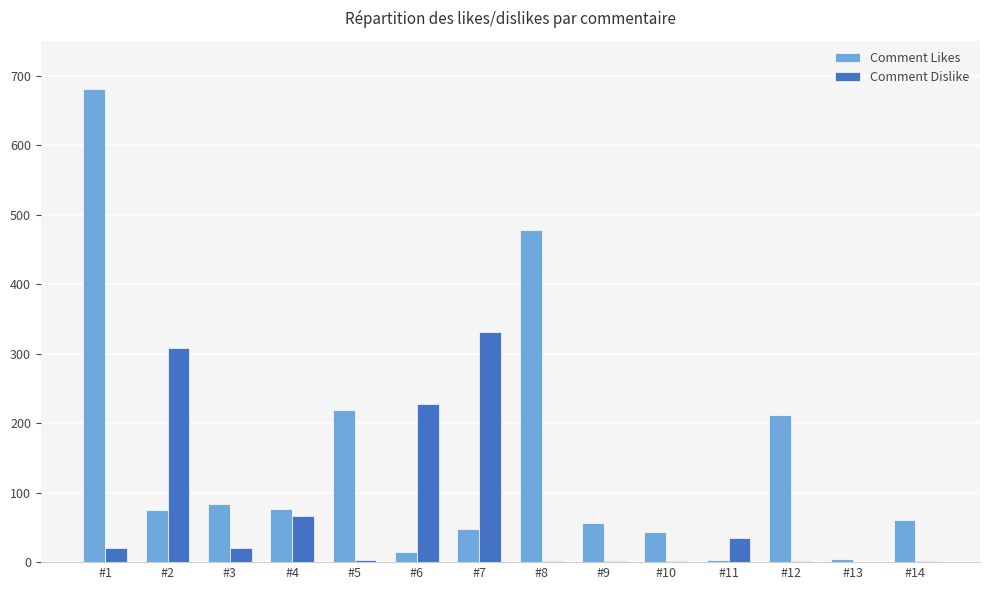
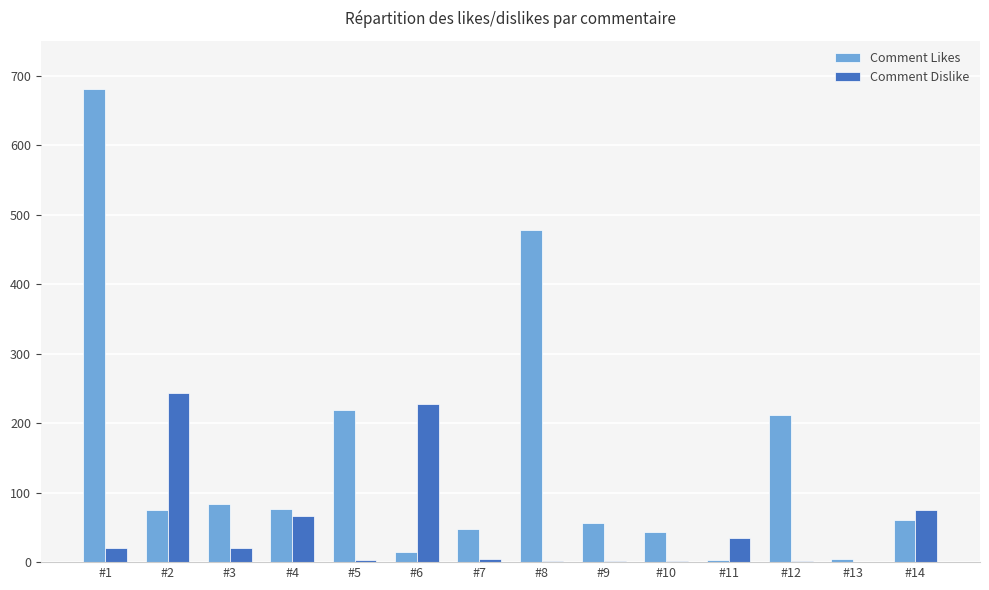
  {
    "Comment Likes": {
      "#1": 680,
      "#2": 80,
      "#3": 80,
      "#4": 80,
      "#5": 220,
      "#6": 10,
      "#7": 50,
      "#8": 480,
      "#9": 60,
      "#10": 40,
      "#12": 210,
      "#13": 10,
      "#14": 60
    },
    "Comment Dislike": {
      "#1": 20,
-     "#2": 310,
+     "#2": 240,
      "#3": 20,
      "#4": 70,
      "#6": 230,
-     "#7": 330,
+     "#7": 0,
      "#11": 40,
      "#13": 0,
-     "#14": 0
+     "#14": 80
    }
  }
